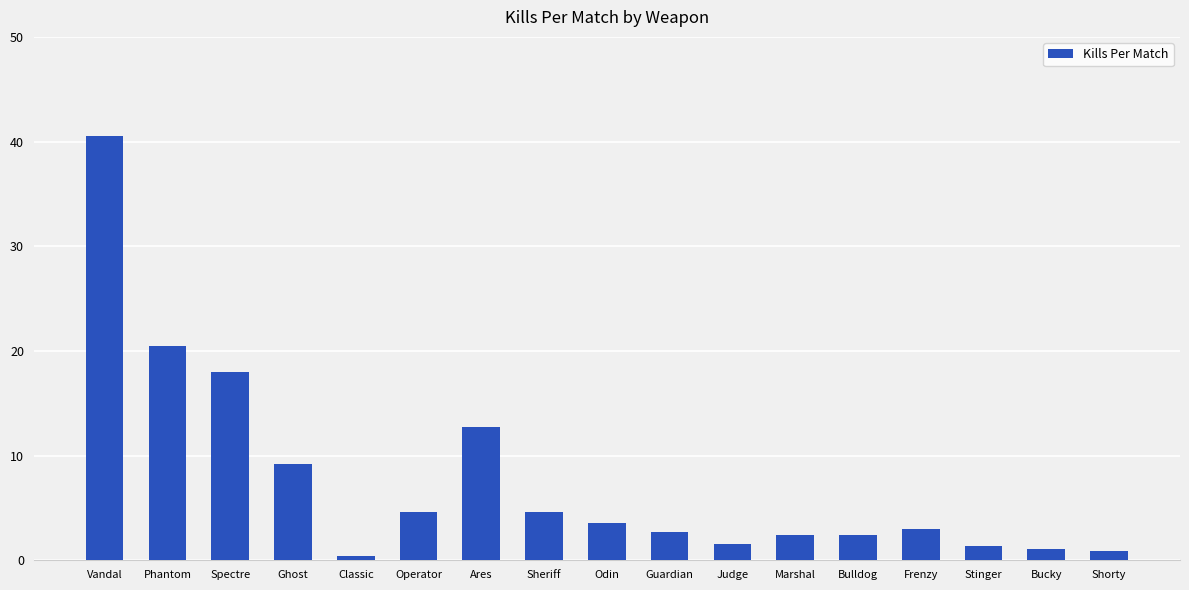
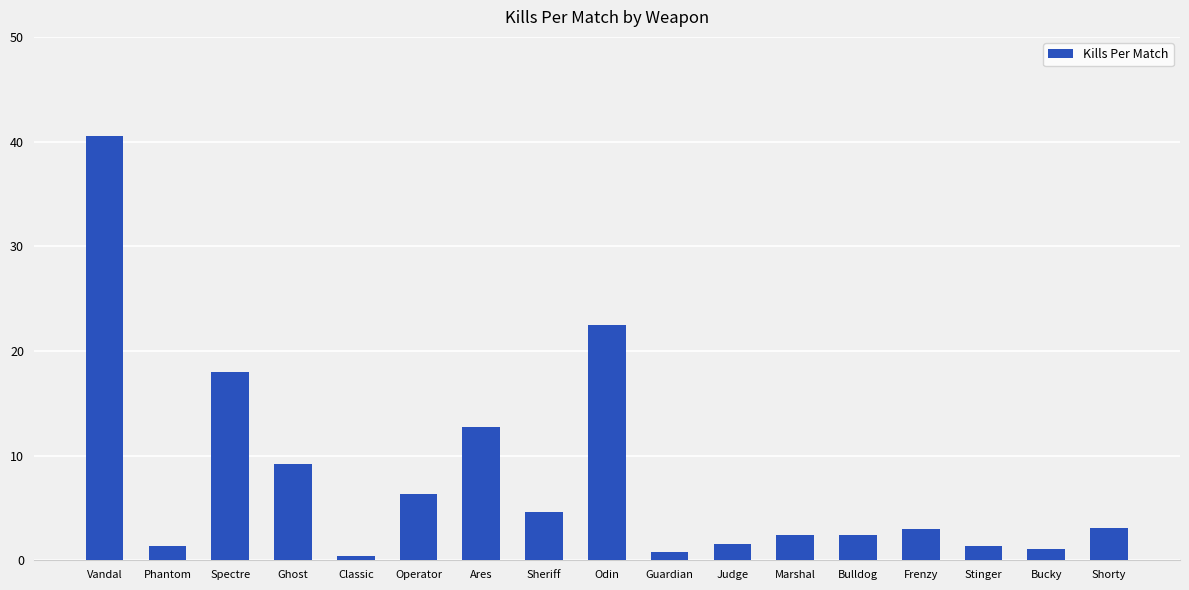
  {
    "Vandal": 40.5,
-   "Phantom": 20.5,
+   "Phantom": 1.4,
    "Spectre": 18.0,
    "Ghost": 9.2,
    "Classic": 0.4,
-   "Operator": 4.6,
+   "Operator": 6.3,
    "Ares": 12.7,
    "Sheriff": 4.6,
-   "Odin": 3.6,
-   "Guardian": 2.7,
+   "Odin": 22.5,
+   "Guardian": 0.8,
    "Judge": 1.6,
    "Marshal": 2.4,
    "Bulldog": 2.4,
    "Frenzy": 3.0,
    "Stinger": 1.4,
    "Bucky": 1.1,
-   "Shorty": 0.9
+   "Shorty": 3.1
  }
